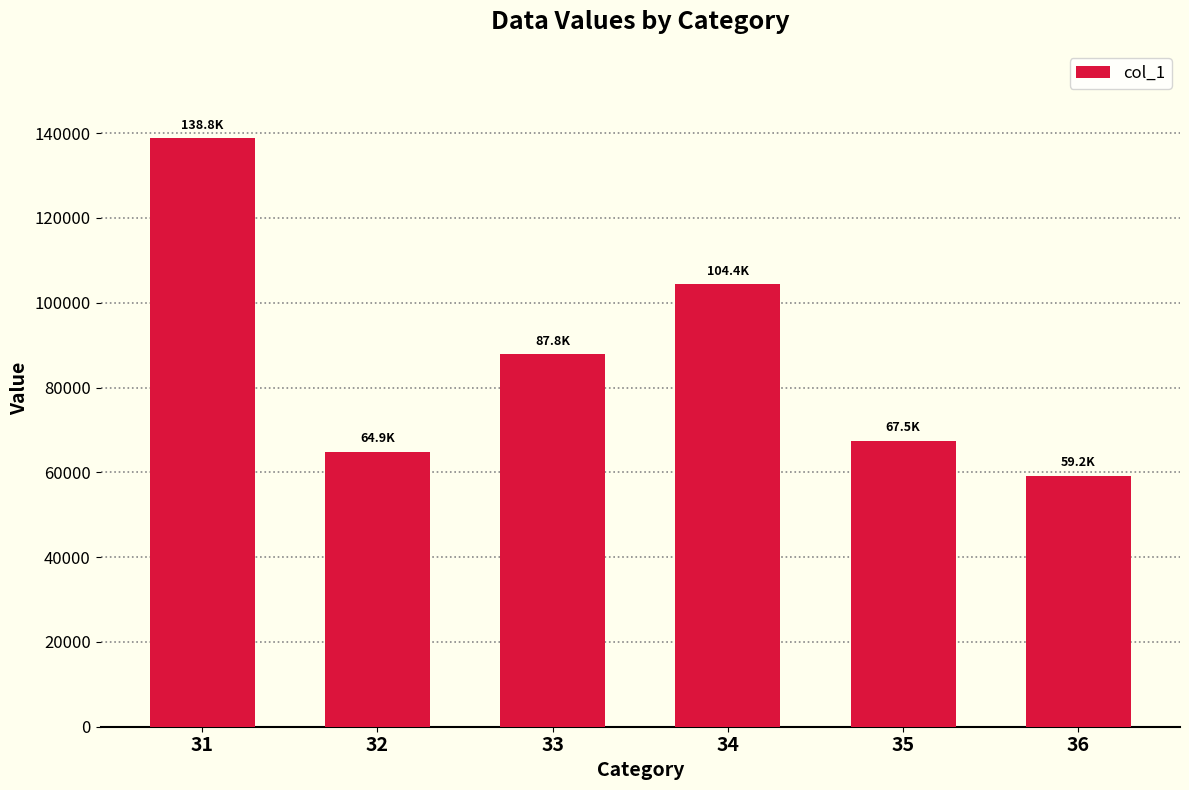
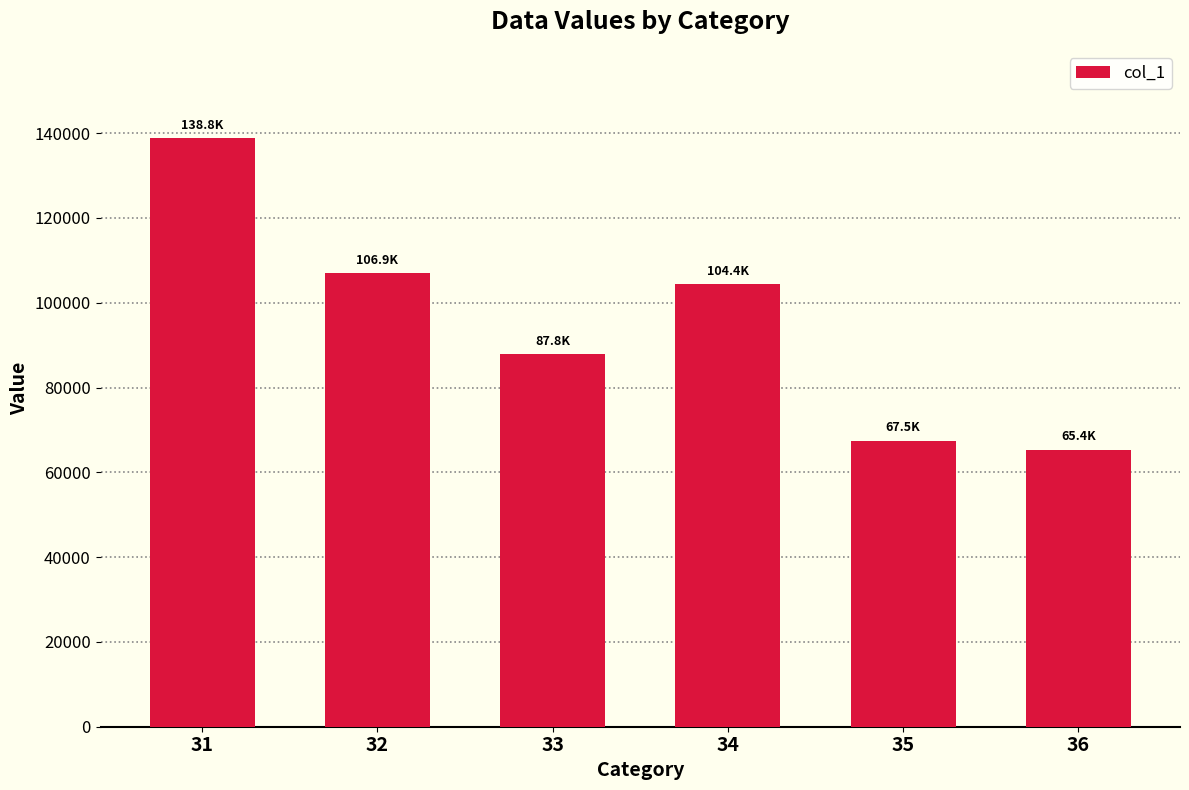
  {
    "31": "138.8K",
-   "32": "64.9K",
+   "32": "106.9K",
    "33": "87.8K",
    "34": "104.4K",
    "35": "67.5K",
-   "36": "59.2K"
+   "36": "65.4K"
  }
